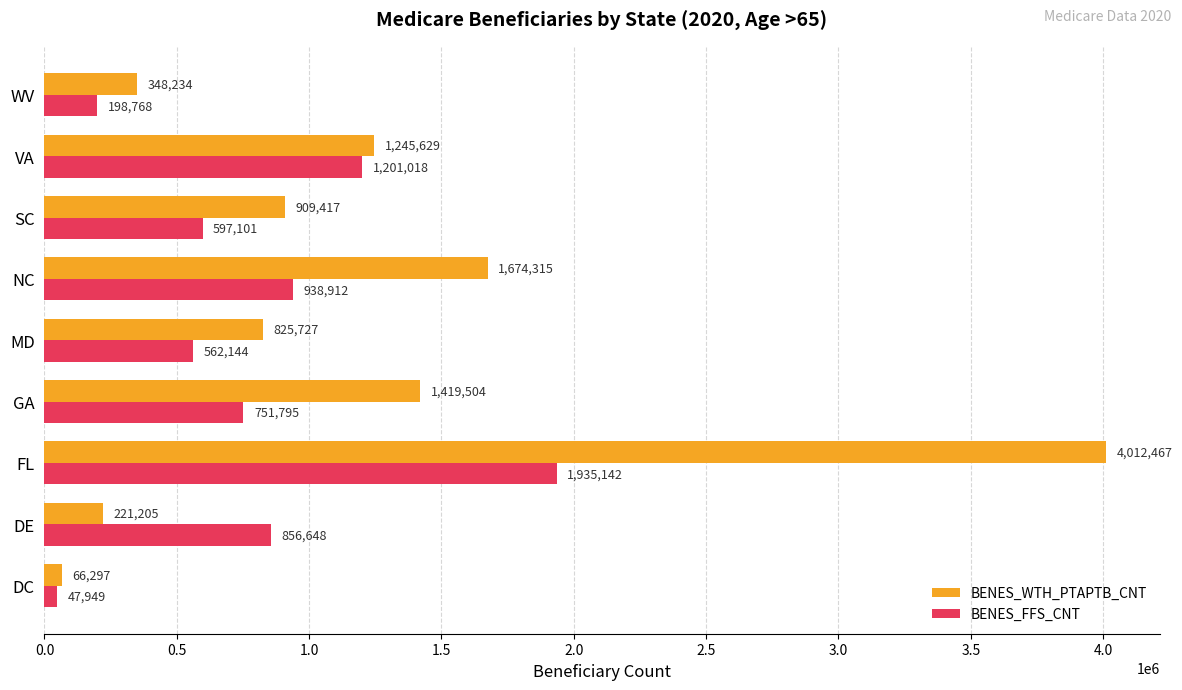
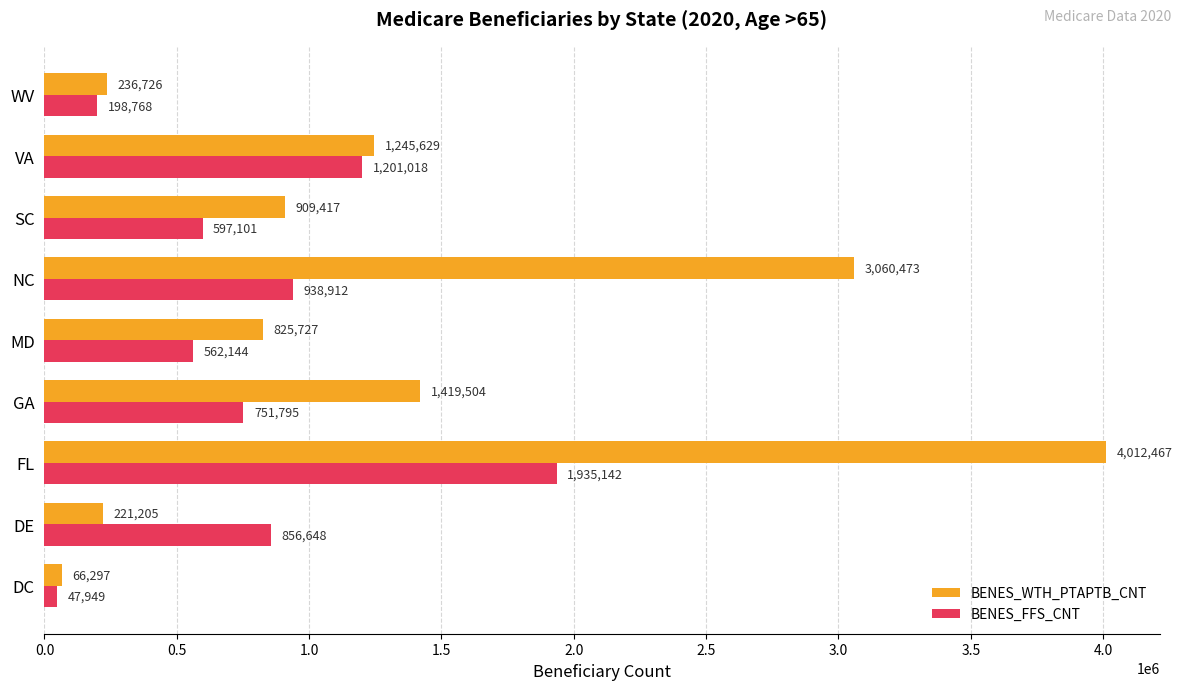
  {
    "BENES_WTH_PTAPTB_CNT": {
-     "WV": "348,234",
+     "WV": "236,726",
      "VA": "1,245,629",
      "SC": "909,417",
-     "NC": "1,674,315",
+     "NC": "3,060,473",
      "MD": "825,727",
      "GA": "1,419,504",
      "FL": "4,012,467",
      "DE": "221,205",
      "DC": "66,297"
    },
    "BENES_FFS_CNT": {
      "WV": "198,768",
      "VA": "1,201,018",
      "SC": "597,101",
      "NC": "938,912",
      "MD": "562,144",
      "GA": "751,795",
      "FL": "1,935,142",
      "DE": "856,648",
      "DC": "47,949"
    }
  }
